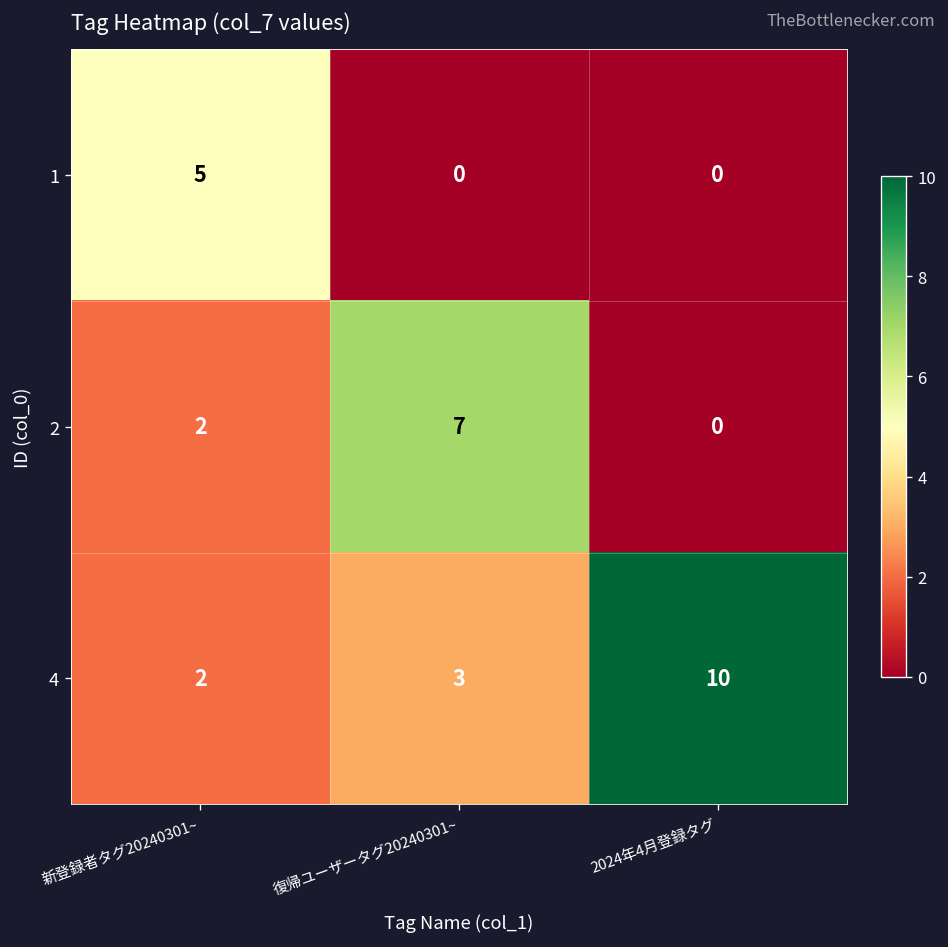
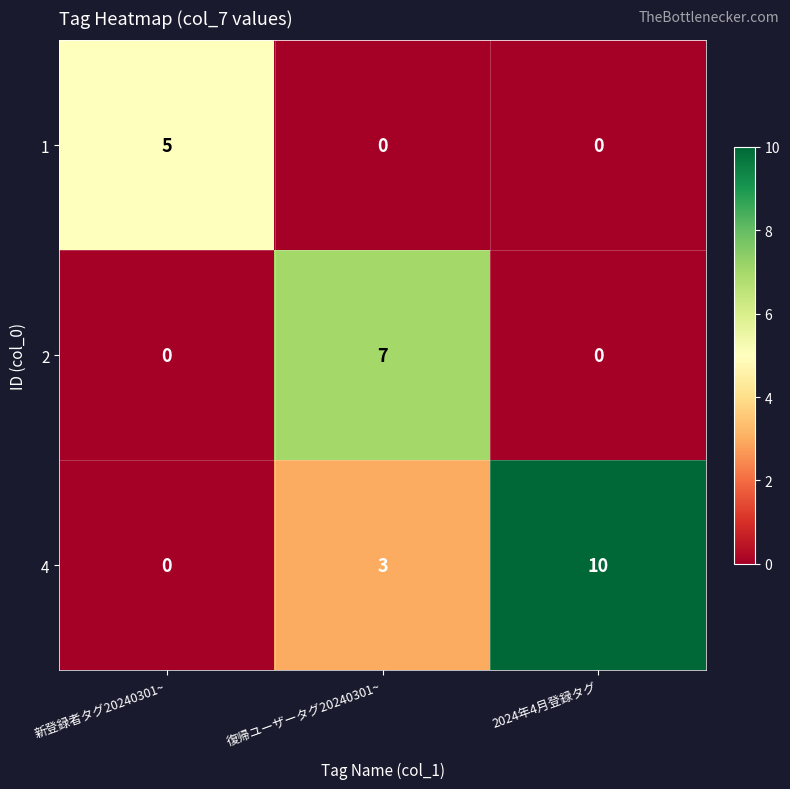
  {
    "1": {
      "新登録者タグ20240301~": 5,
      "復帰ユーザータグ20240301~": 0,
      "2024年4月登録タグ": 0
    },
    "2": {
-     "新登録者タグ20240301~": 2,
+     "新登録者タグ20240301~": 0,
      "復帰ユーザータグ20240301~": 7,
      "2024年4月登録タグ": 0
    },
    "4": {
-     "新登録者タグ20240301~": 2,
+     "新登録者タグ20240301~": 0,
      "復帰ユーザータグ20240301~": 3,
      "2024年4月登録タグ": 10
    }
  }
